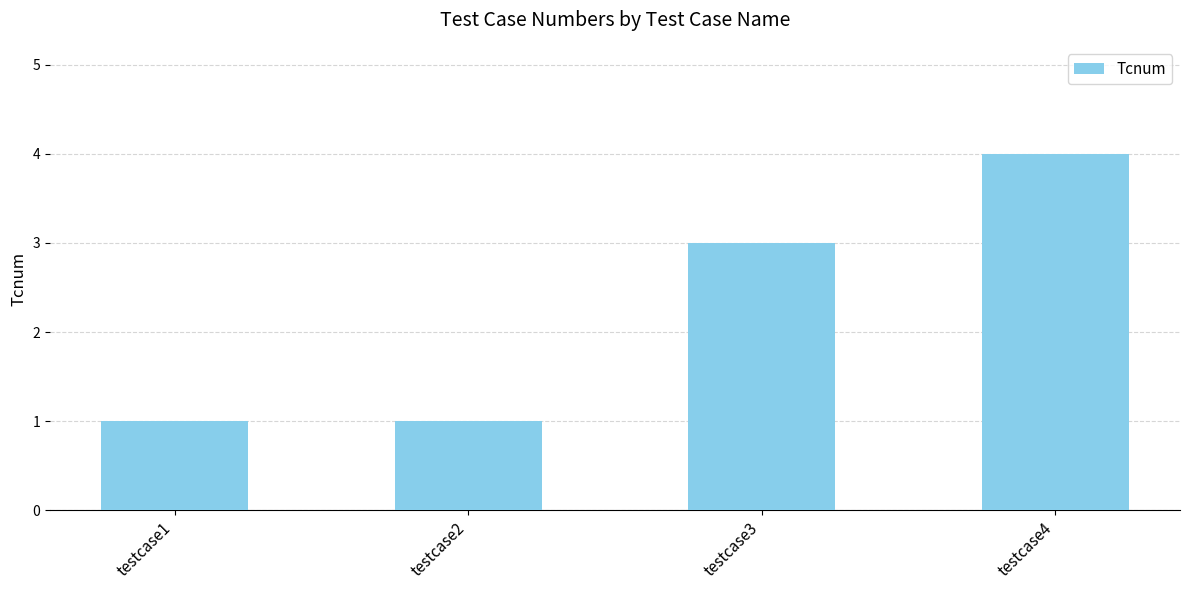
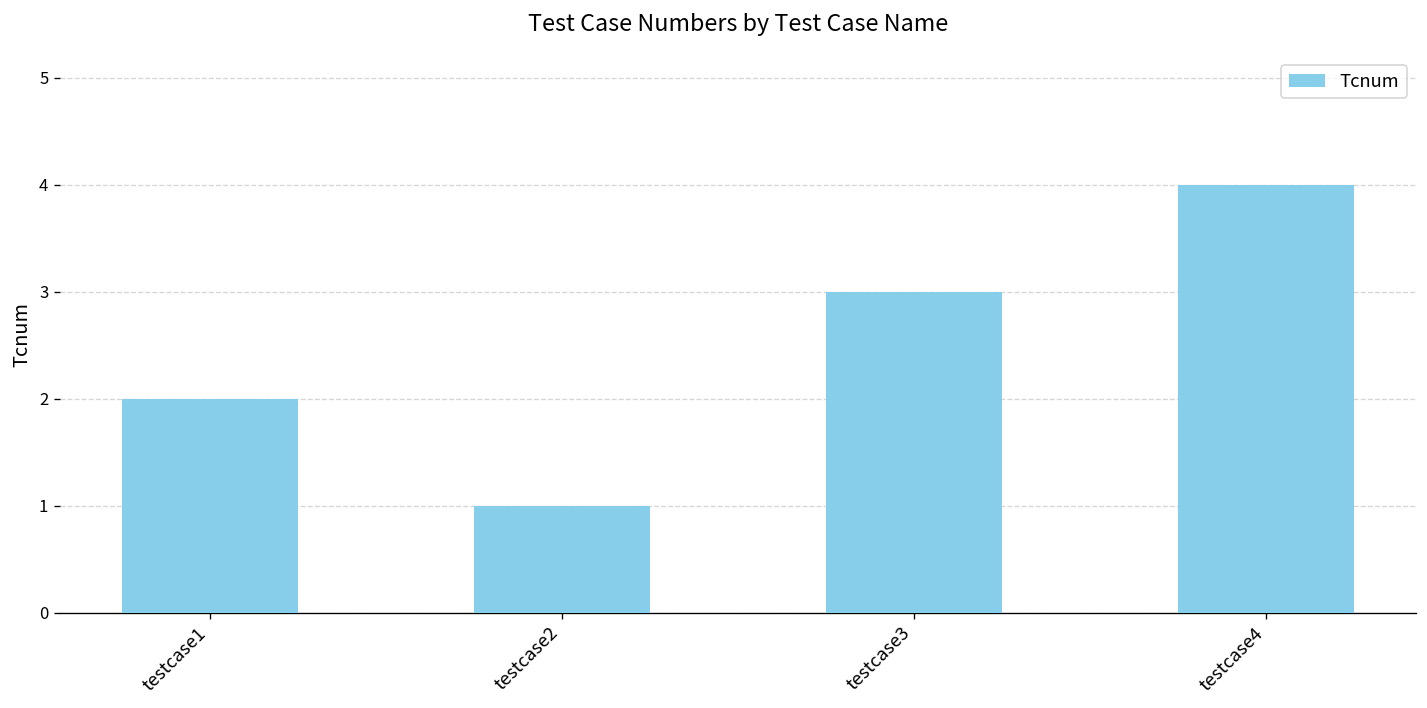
  {
-   "testcase1": 1,
+   "testcase1": 2,
    "testcase2": 1,
    "testcase3": 3,
    "testcase4": 4
  }
